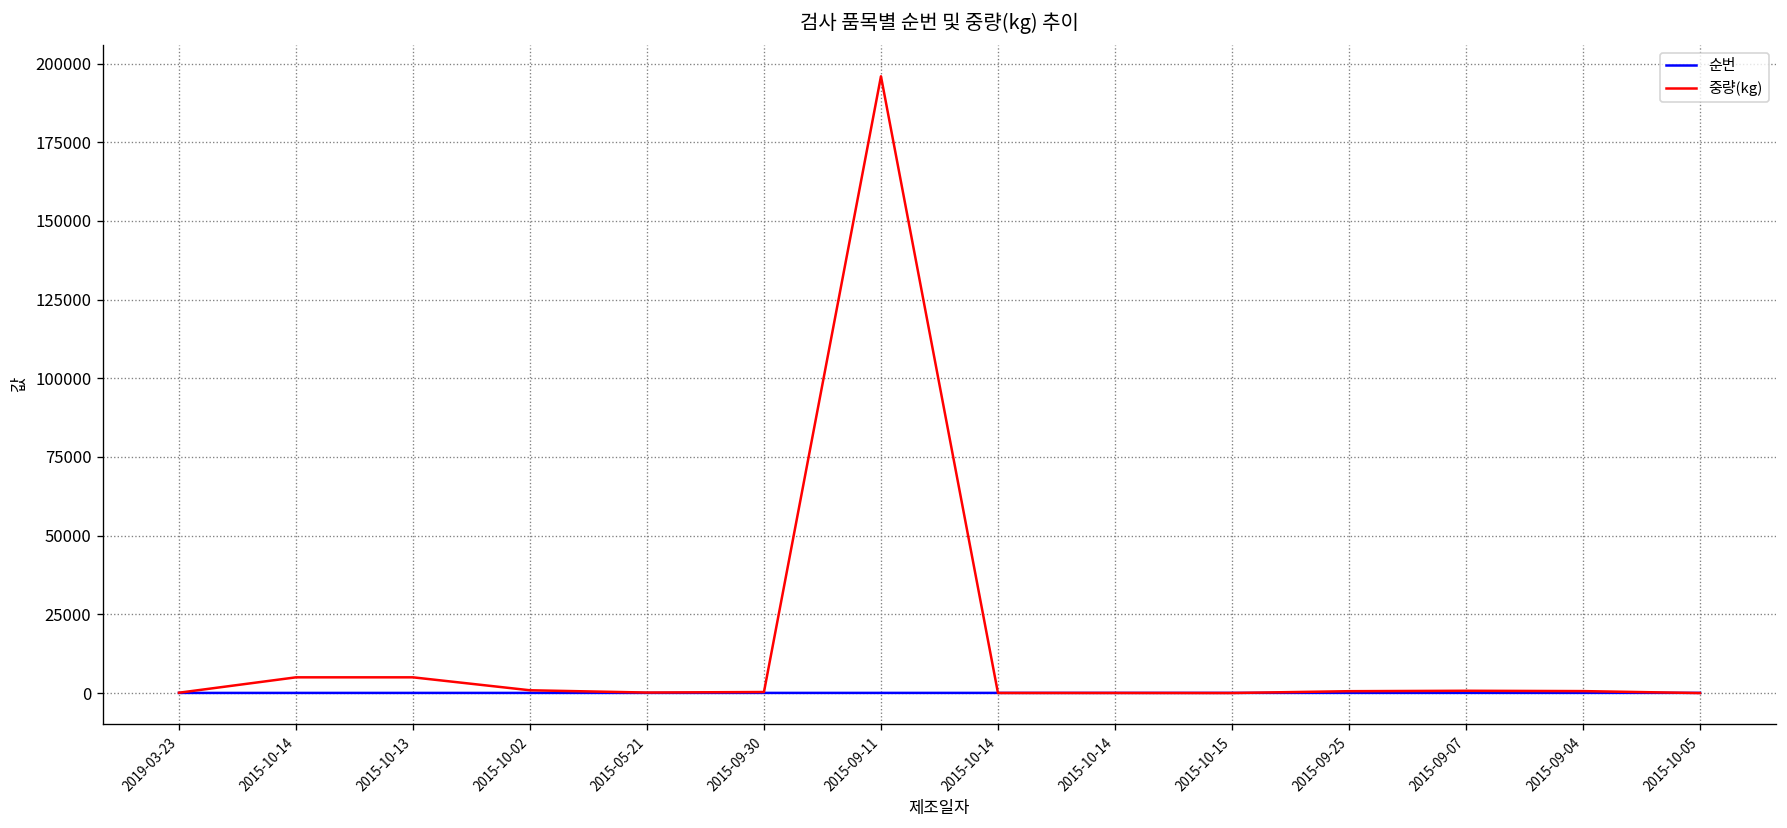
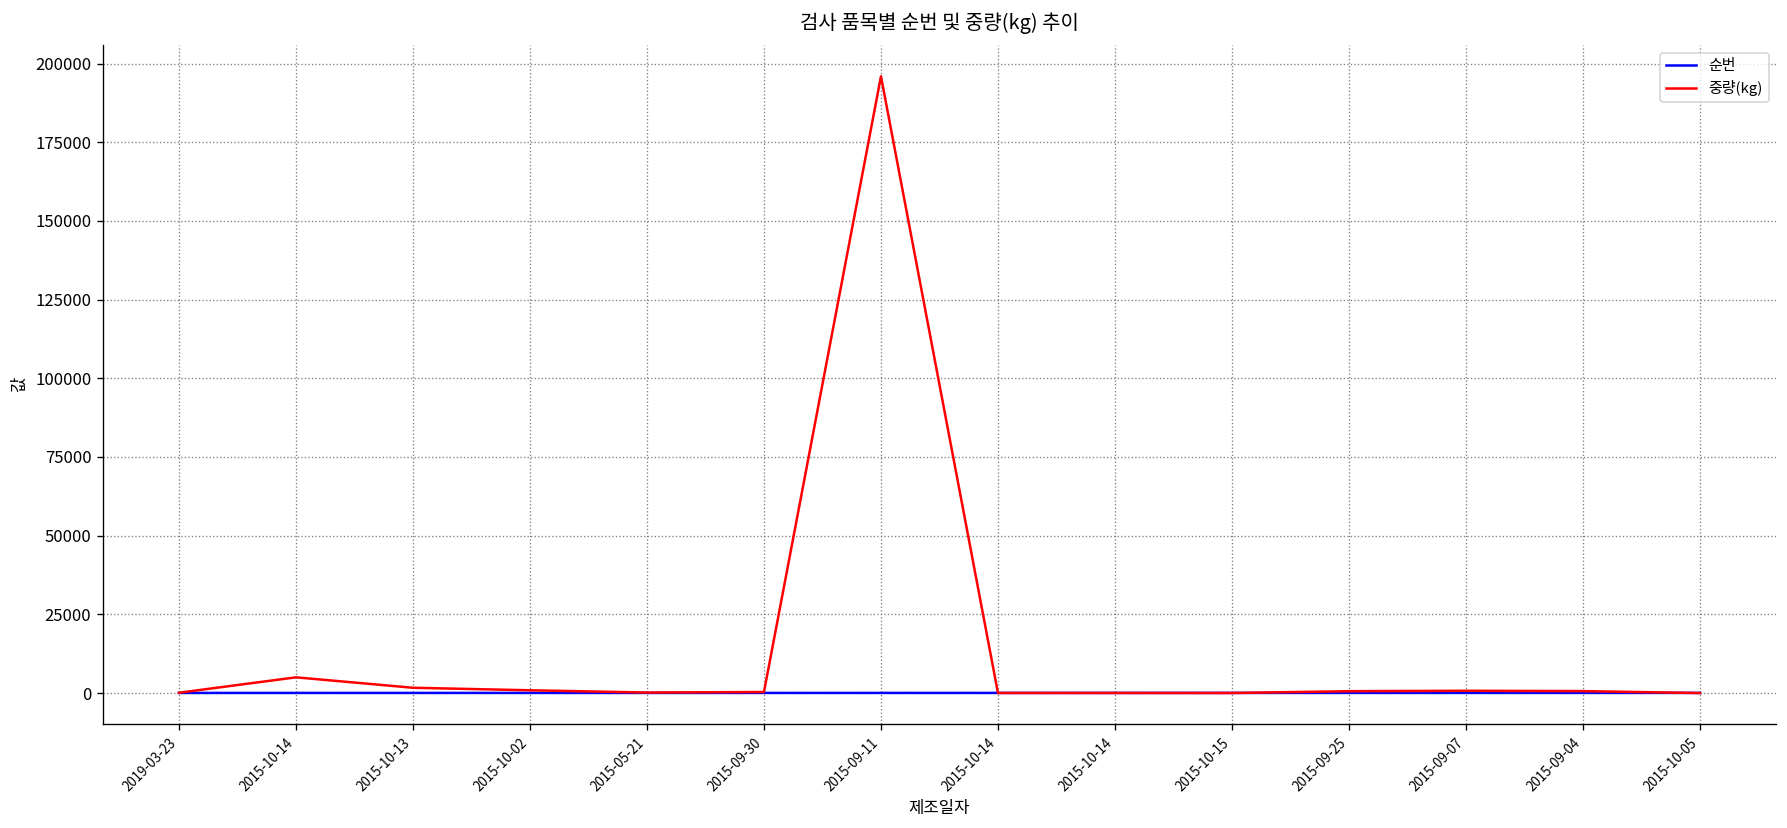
  {
    "순번": {
      "2015-10-13": 0,
      "2015-09-11": 0
    },
    "중량(kg)": {
-     "2015-10-13": 5000,
+     "2015-10-13": 2000,
      "2015-09-11": 196000
    }
  }
